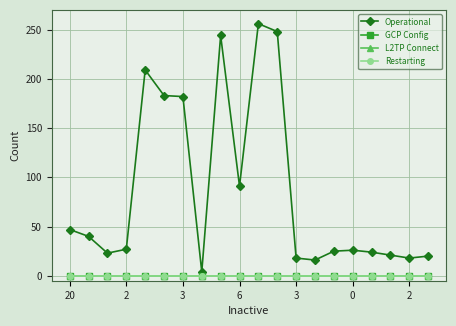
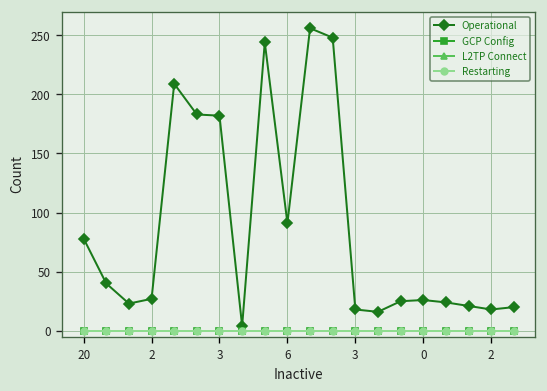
  {
    "Operational": {
-     "20": 50,
+     "20": 80,
      "6": 90,
      "0": 30
    },
    "Restarting": {
      "20": 0,
      "6": 0,
      "0": 0
    }
  }
